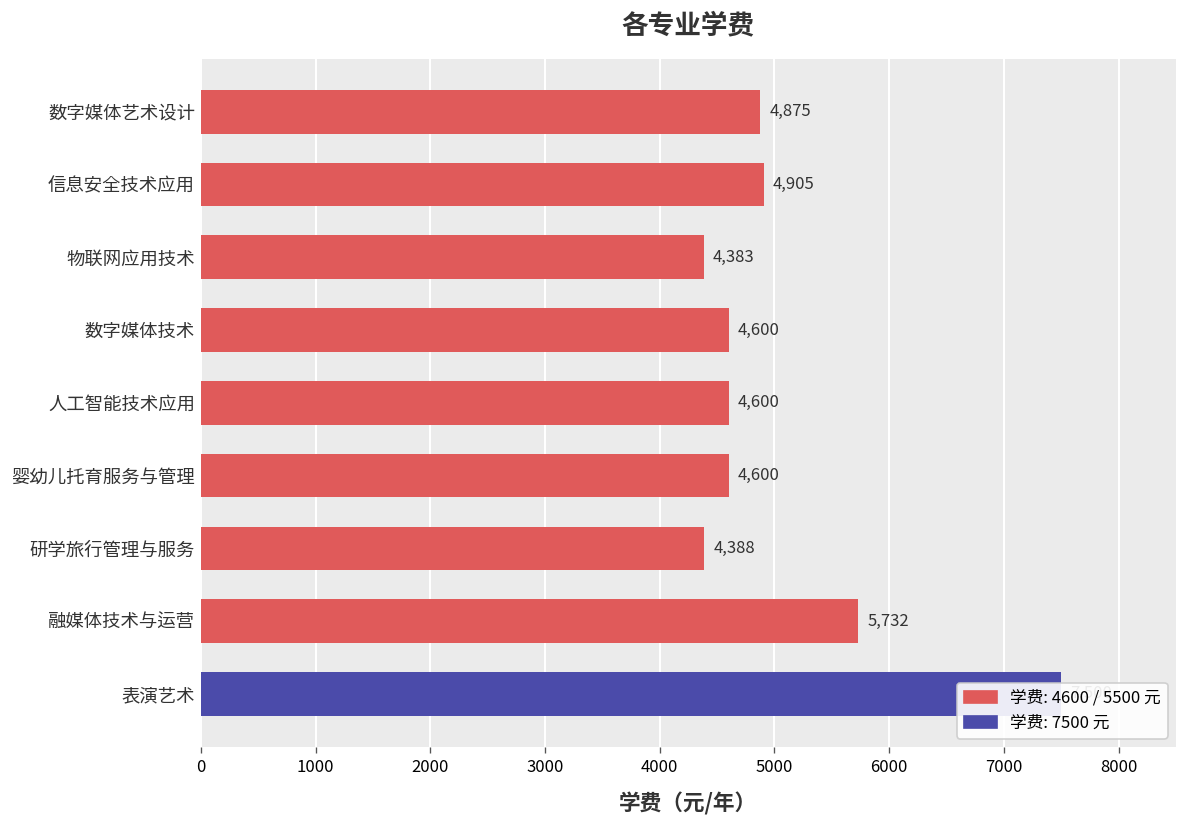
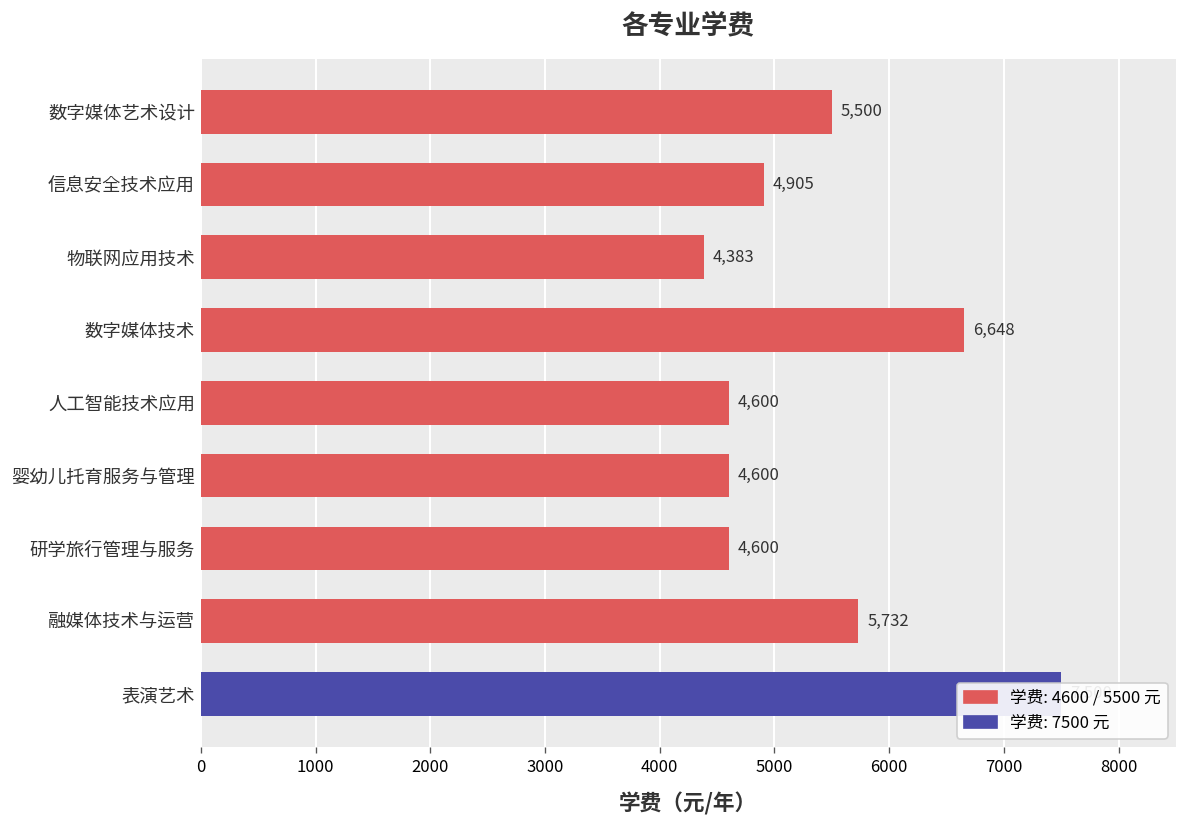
  {
-   "数字媒体艺术设计": "4,875",
+   "数字媒体艺术设计": "5,500",
    "信息安全技术应用": "4,905",
    "物联网应用技术": "4,383",
-   "数字媒体技术": "4,600",
+   "数字媒体技术": "6,648",
    "人工智能技术应用": "4,600",
    "婴幼儿托育服务与管理": "4,600",
-   "研学旅行管理与服务": "4,388",
+   "研学旅行管理与服务": "4,600",
    "融媒体技术与运营": "5,732"
  }
